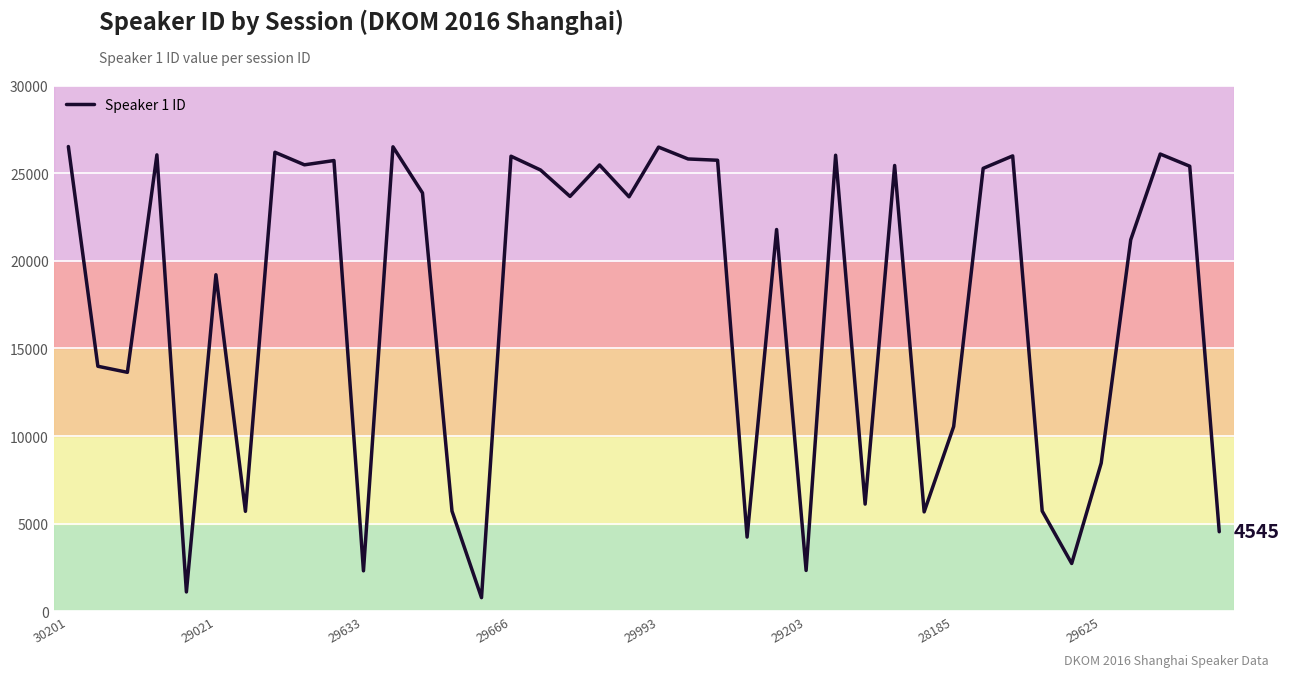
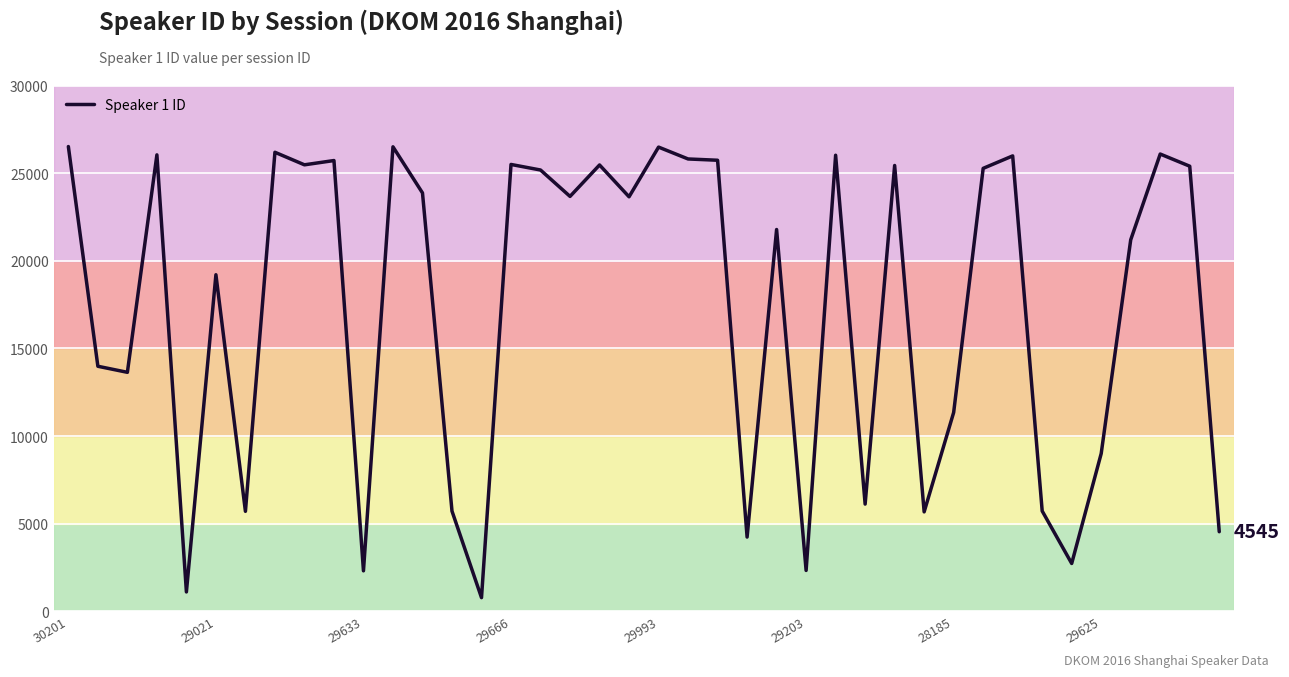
  {
    "30201": 26500,
    "29021": 19200,
    "29633": 2300,
-   "29666": 26000,
+   "29666": 25500,
    "29993": 26500,
    "29203": 2300,
-   "28185": 10500,
-   "29625": 8500
+   "28185": 11300,
+   "29625": 9000
  }
